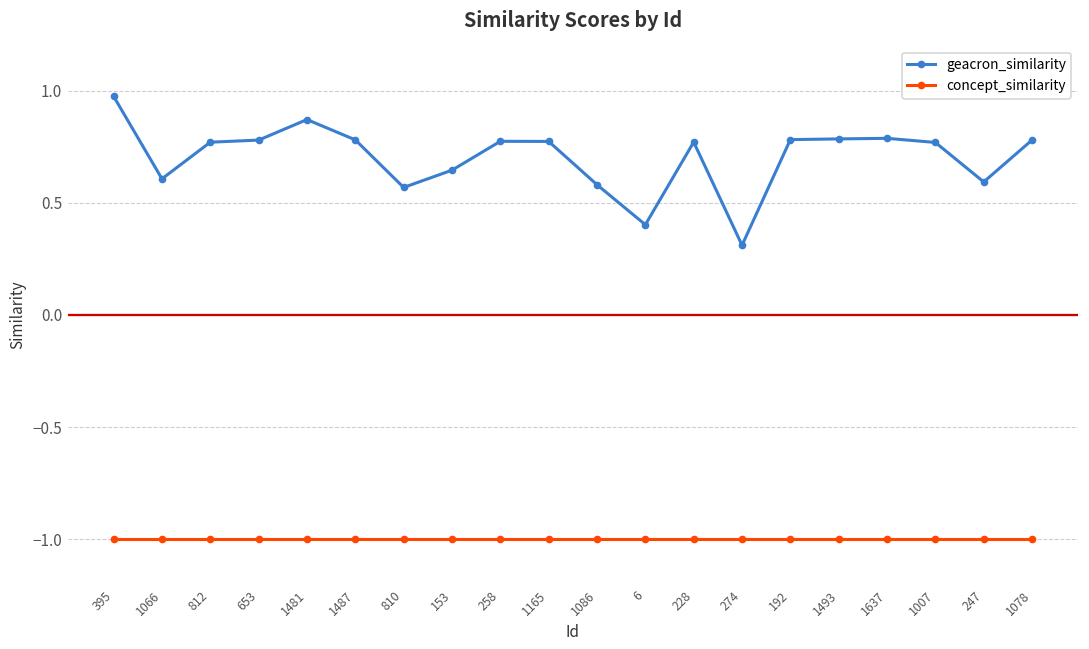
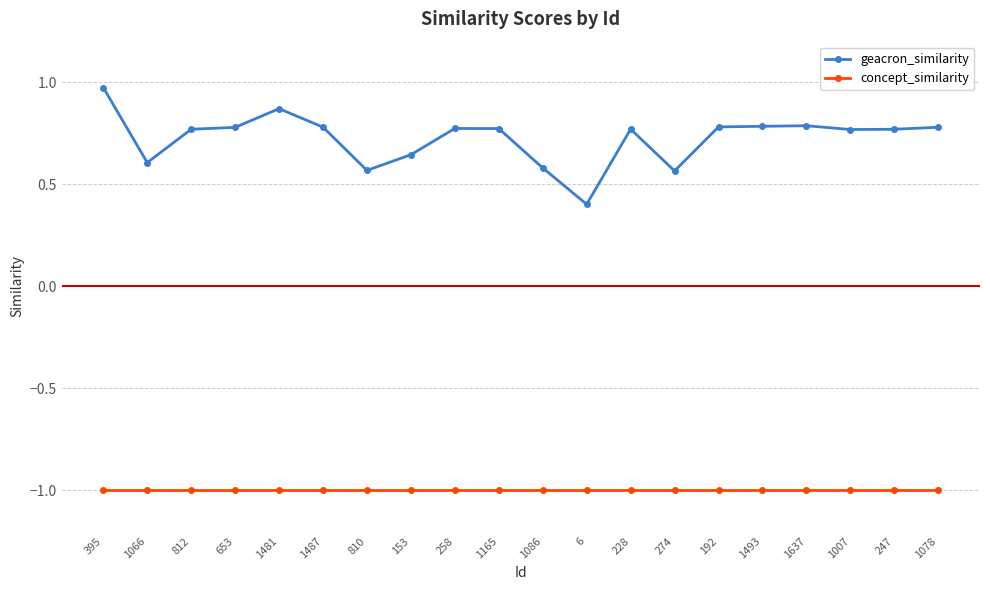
  {
    "geacron_similarity": {
      "395": 0.97,
      "1066": 0.61,
      "812": 0.77,
      "653": 0.78,
      "1481": 0.87,
      "1487": 0.78,
      "810": 0.57,
      "153": 0.65,
      "258": 0.77,
      "1165": 0.77,
      "1086": 0.58,
      "6": 0.40,
      "228": 0.77,
-     "274": 0.31,
+     "274": 0.57,
      "192": 0.78,
      "1493": 0.79,
      "1637": 0.79,
      "1007": 0.77,
-     "247": 0.59,
+     "247": 0.77,
      "1078": 0.78
    },
    "concept_similarity": {
      "395": -1.00,
      "1066": -1.00,
      "812": -1.00,
      "653": -1.00,
      "1481": -1.00,
      "1487": -1.00,
      "810": -1.00,
      "153": -1.00,
      "258": -1.00,
      "1165": -1.00,
      "1086": -1.00,
      "6": -1.00,
      "228": -1.00,
      "274": -1.00,
      "192": -1.00,
      "1493": -1.00,
      "1637": -1.00,
      "1007": -1.00,
      "247": -1.00,
      "1078": -1.00
    }
  }
